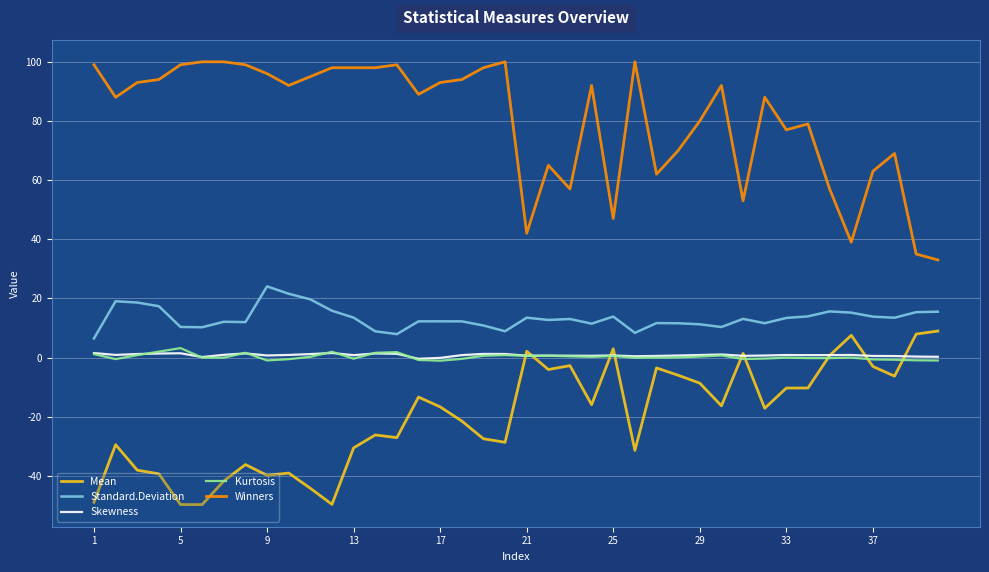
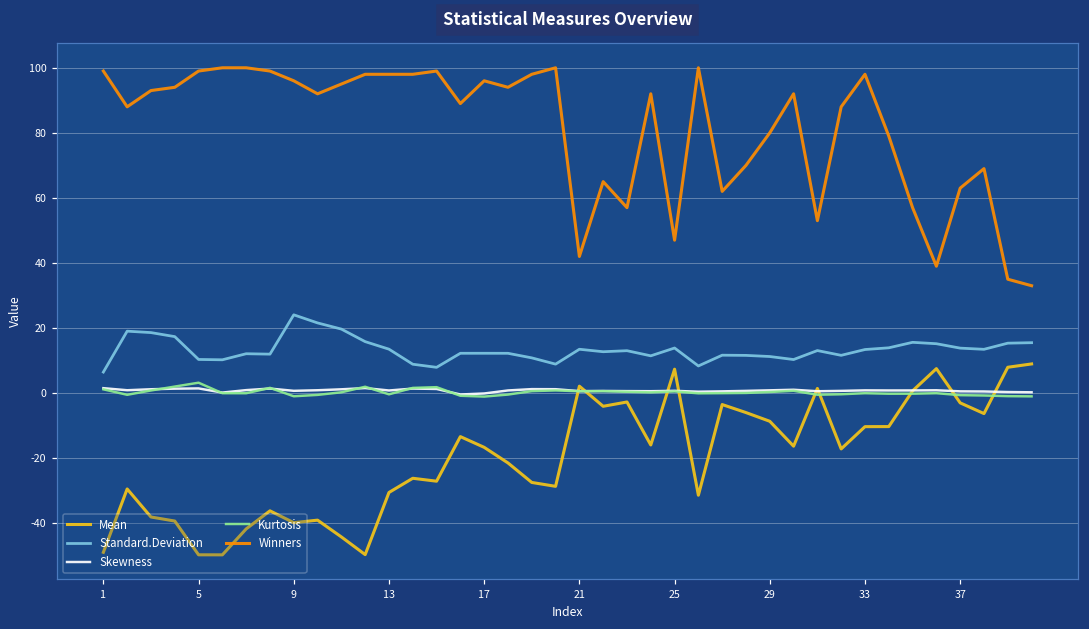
  {
    "Mean": {
      "13": -31,
      "17": -17,
      "21": 2,
-     "25": 3,
+     "25": 7,
      "29": -9,
      "33": -10,
      "37": -3
    },
    "Standard.Deviation": {
      "1": 6,
      "5": 10,
      "9": 24,
      "13": 13,
      "17": 12,
      "21": 13,
      "25": 14,
      "29": 11,
      "33": 13,
      "37": 14
    },
    "Skewness": {
      "5": 1,
      "9": 1,
      "13": 1,
      "17": 0,
      "33": 1,
      "37": 1
    },
    "Kurtosis": {
      "5": 3,
      "9": -1,
      "13": 0,
      "17": -1,
      "33": 0,
      "37": -1
    },
    "Winners": {
      "1": 99,
      "5": 99,
      "9": 96,
      "13": 98,
-     "17": 93,
+     "17": 96,
      "21": 42,
      "25": 47,
      "29": 80,
-     "33": 77,
+     "33": 98,
      "37": 63
    }
  }
